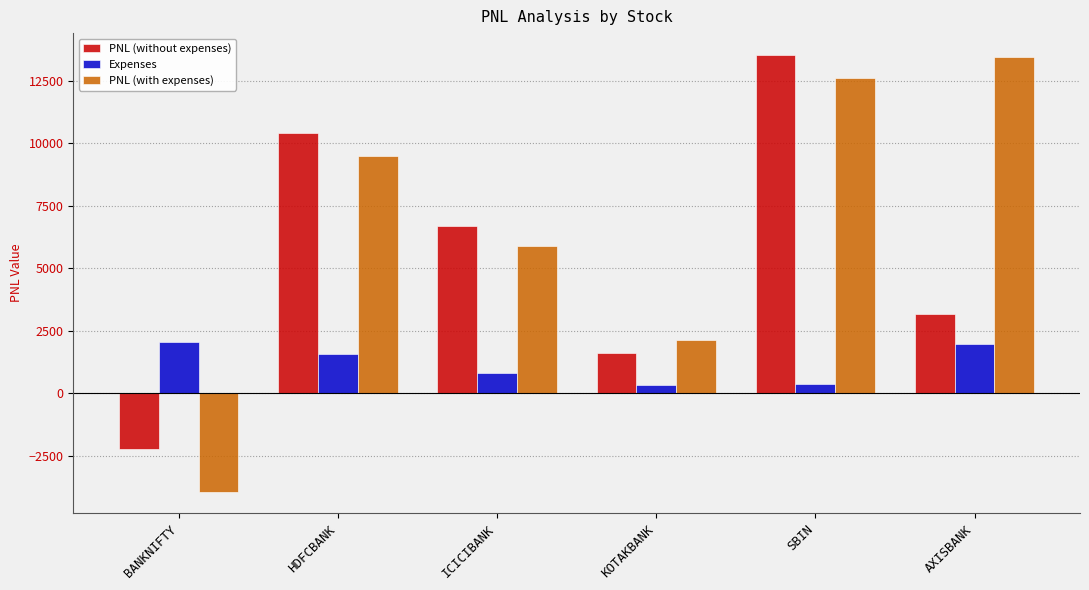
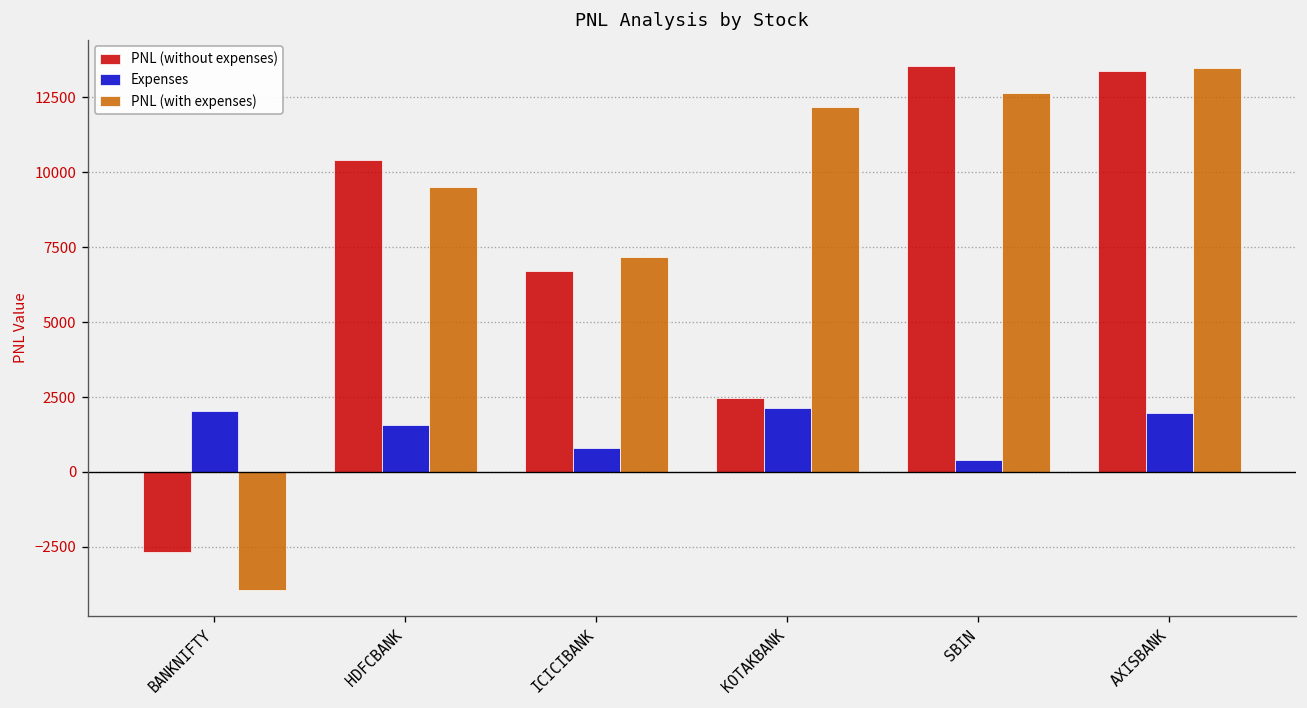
  {
    "PNL (without expenses)": {
-     "BANKNIFTY": -2200,
+     "BANKNIFTY": -2700,
      "HDFCBANK": 10400,
      "ICICIBANK": 6700,
-     "KOTAKBANK": 1600,
+     "KOTAKBANK": 2500,
      "SBIN": 13500,
-     "AXISBANK": 3200
+     "AXISBANK": 13400
    },
    "Expenses": {
      "BANKNIFTY": 2000,
      "HDFCBANK": 1600,
      "ICICIBANK": 800,
-     "KOTAKBANK": 300,
+     "KOTAKBANK": 2100,
      "SBIN": 400,
      "AXISBANK": 2000
    },
    "PNL (with expenses)": {
      "BANKNIFTY": -3900,
      "HDFCBANK": 9500,
-     "ICICIBANK": 5900,
-     "KOTAKBANK": 2100,
+     "ICICIBANK": 7200,
+     "KOTAKBANK": 12200,
      "SBIN": 12600,
      "AXISBANK": 13500
    }
  }
